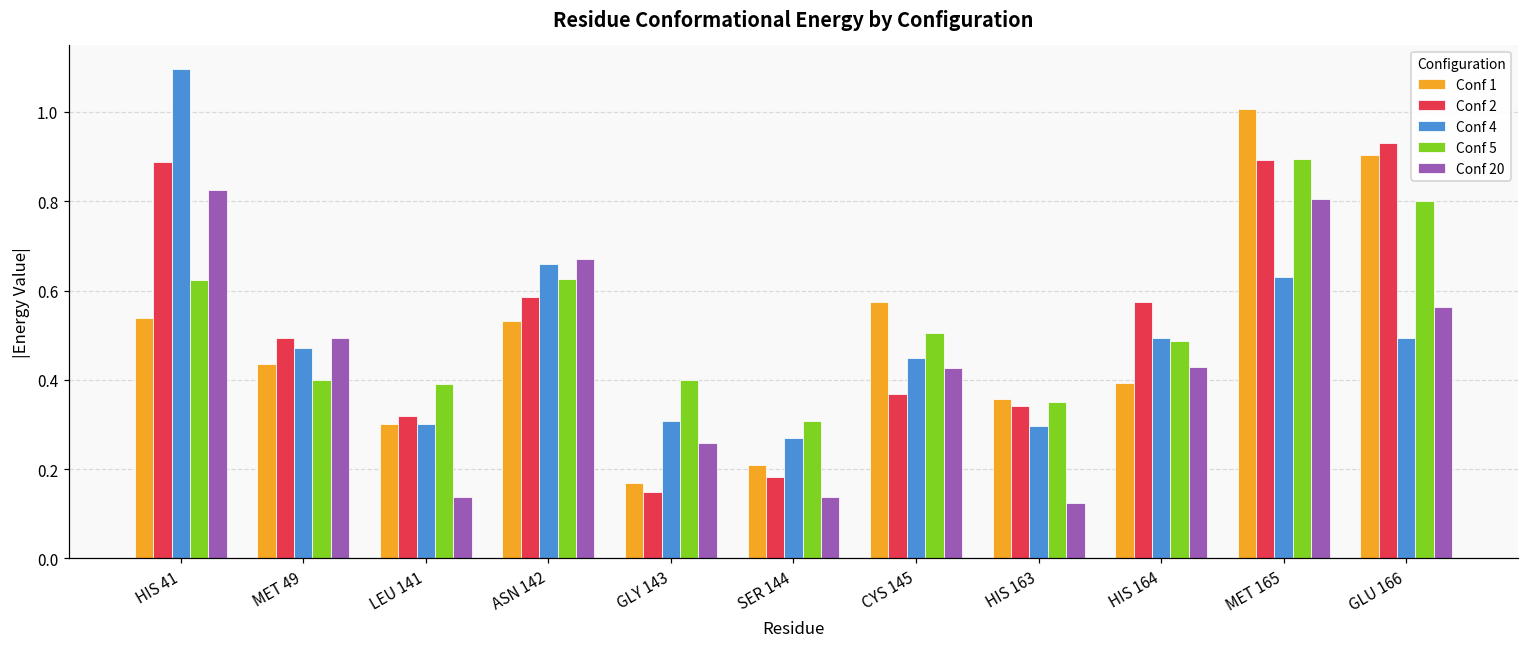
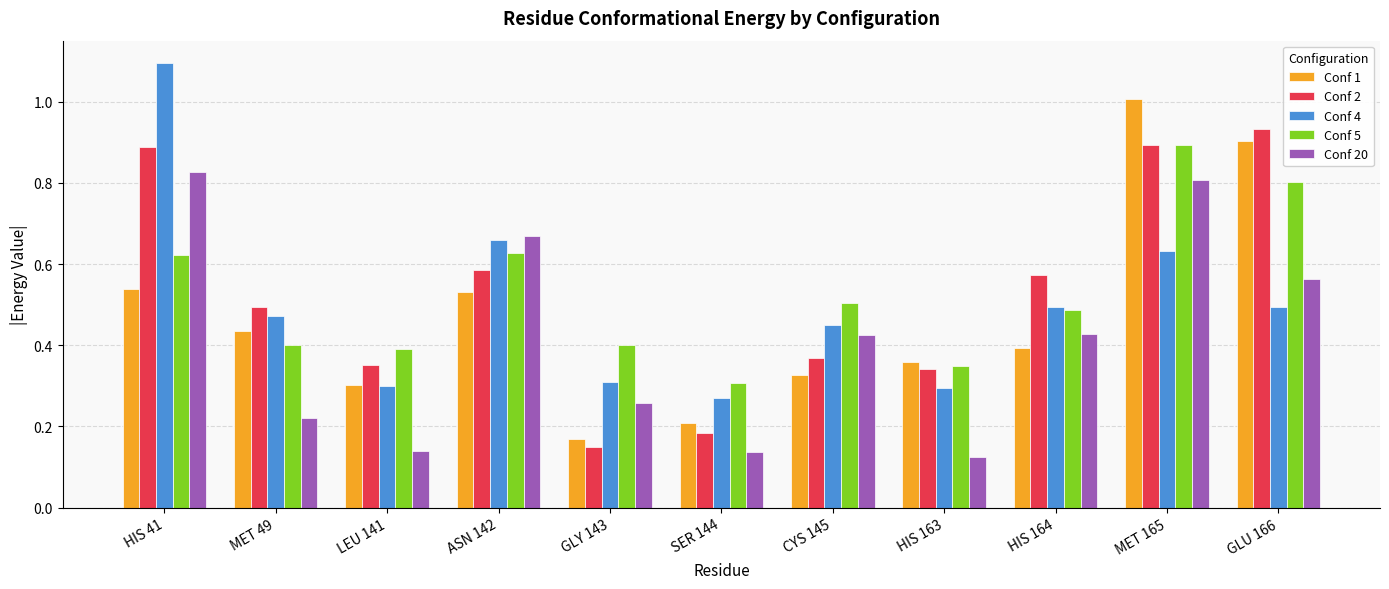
  {
    "Conf 1": {
      "HIS 41": 0.54,
      "MET 49": 0.44,
      "LEU 141": 0.30,
      "ASN 142": 0.53,
      "GLY 143": 0.17,
      "SER 144": 0.21,
-     "CYS 145": 0.57,
+     "CYS 145": 0.33,
      "HIS 163": 0.36,
      "HIS 164": 0.39,
      "MET 165": 1.01,
      "GLU 166": 0.90
    },
    "Conf 2": {
      "HIS 41": 0.89,
      "MET 49": 0.49,
-     "LEU 141": 0.32,
+     "LEU 141": 0.35,
      "ASN 142": 0.59,
      "GLY 143": 0.15,
      "SER 144": 0.18,
      "CYS 145": 0.37,
      "HIS 163": 0.34,
      "HIS 164": 0.57,
      "MET 165": 0.89,
      "GLU 166": 0.93
    },
    "Conf 4": {
      "HIS 41": 1.10,
      "MET 49": 0.47,
      "LEU 141": 0.30,
      "ASN 142": 0.66,
      "GLY 143": 0.31,
      "SER 144": 0.27,
      "CYS 145": 0.45,
      "HIS 163": 0.30,
      "HIS 164": 0.49,
      "MET 165": 0.63,
      "GLU 166": 0.49
    },
    "Conf 5": {
      "HIS 41": 0.62,
      "MET 49": 0.40,
      "LEU 141": 0.39,
      "ASN 142": 0.63,
      "GLY 143": 0.40,
      "SER 144": 0.31,
      "CYS 145": 0.50,
      "HIS 163": 0.35,
      "HIS 164": 0.49,
      "MET 165": 0.89,
      "GLU 166": 0.80
    },
    "Conf 20": {
      "HIS 41": 0.83,
-     "MET 49": 0.49,
+     "MET 49": 0.22,
      "LEU 141": 0.14,
      "ASN 142": 0.67,
      "GLY 143": 0.26,
      "SER 144": 0.14,
      "CYS 145": 0.43,
      "HIS 163": 0.13,
      "HIS 164": 0.43,
      "MET 165": 0.81,
      "GLU 166": 0.56
    }
  }
